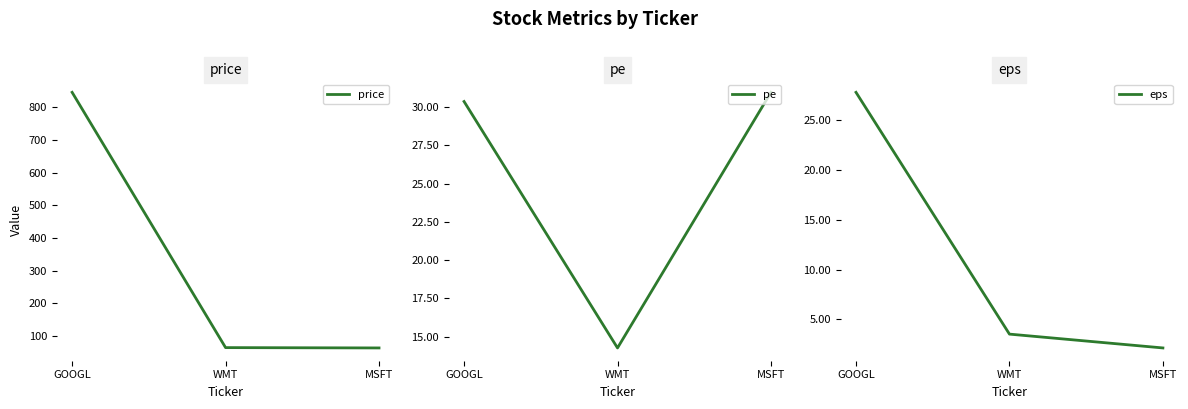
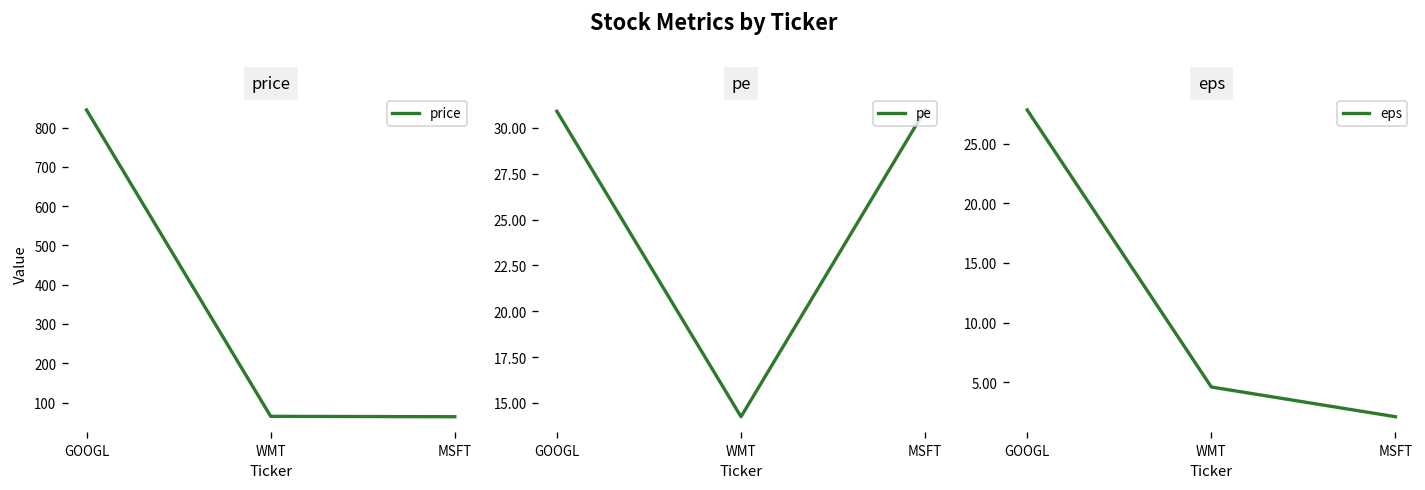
  {
    "price": {
      "GOOGL": 850,
      "WMT": 70,
      "MSFT": 60
    },
    "pe": {
-     "GOOGL": 30.4,
+     "GOOGL": 30.9,
      "WMT": 14.3
    },
    "eps": {
      "GOOGL": 28,
-     "WMT": 4,
+     "WMT": 5,
      "MSFT": 2
    }
  }
